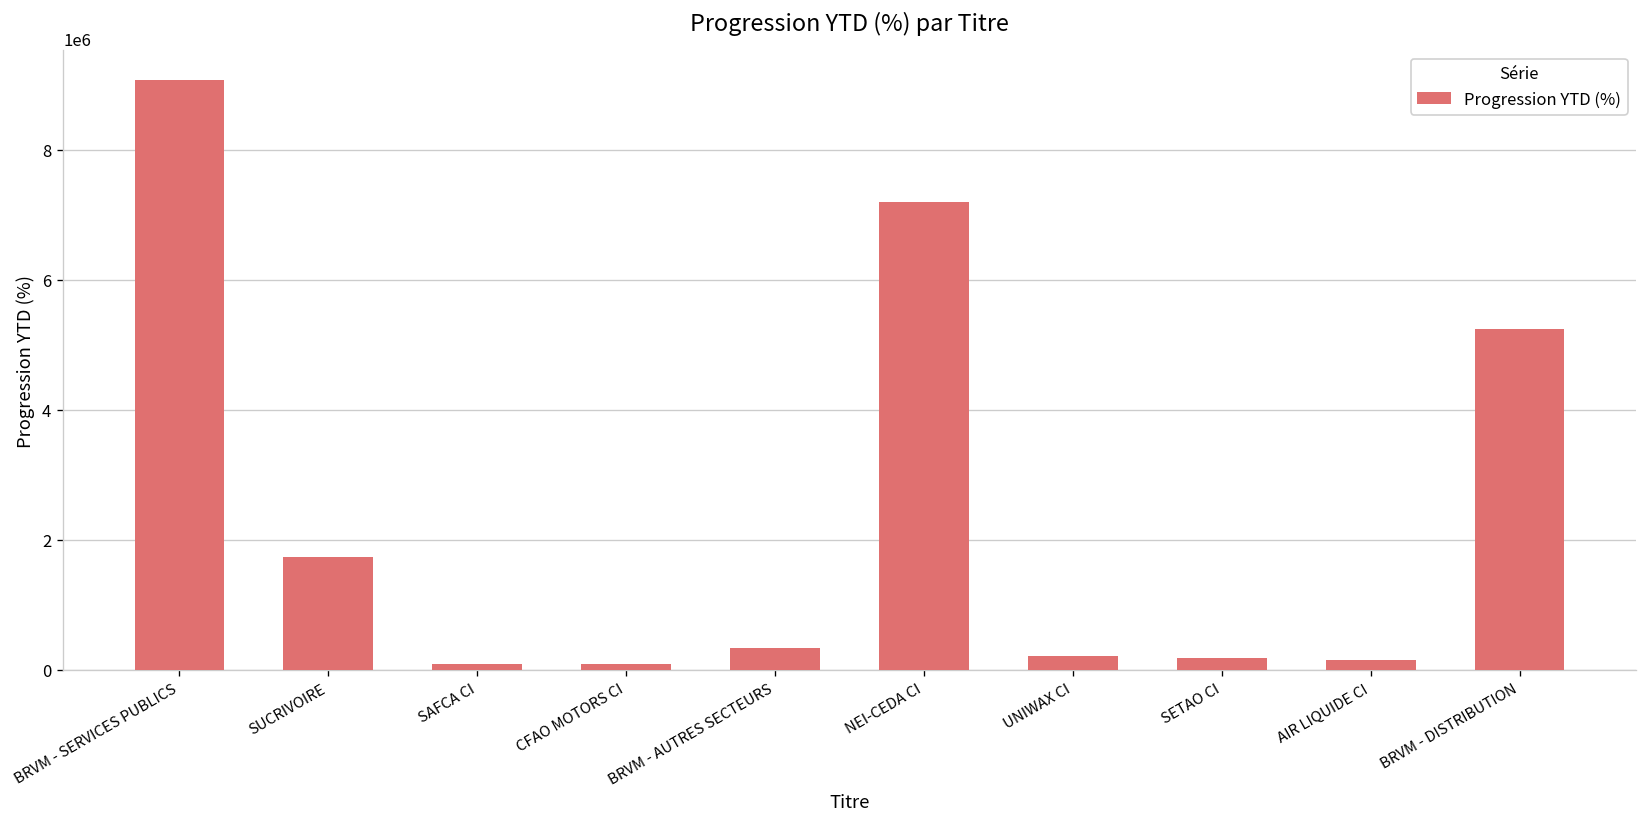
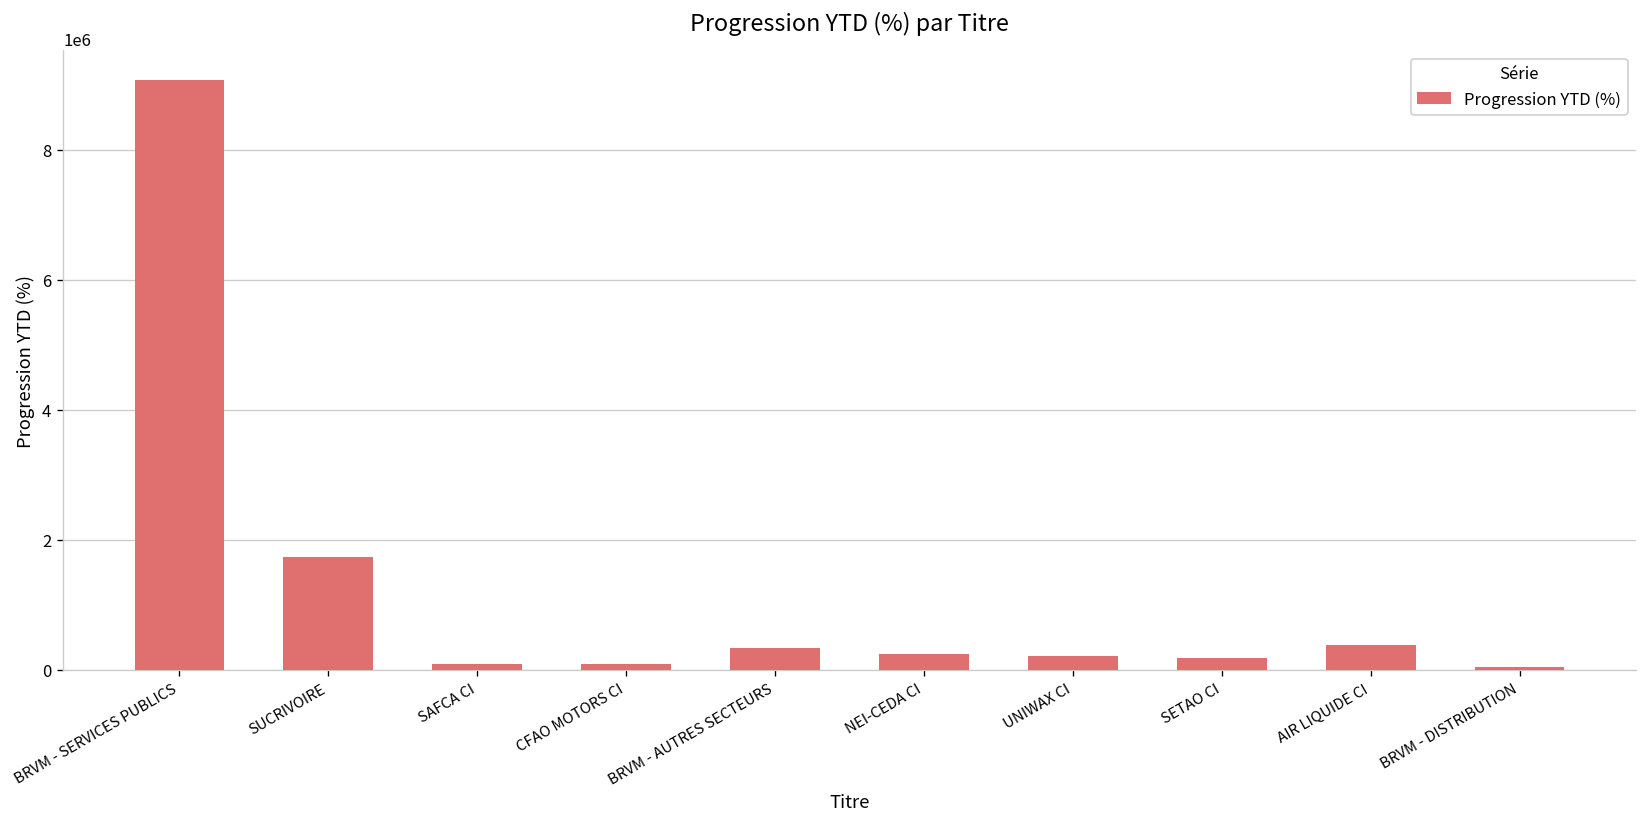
  {
    "BRVM - SERVICES PUBLICS": 9100000,
    "SUCRIVOIRE": 1700000,
    "SAFCA CI": 100000,
    "CFAO MOTORS CI": 100000,
    "BRVM - AUTRES SECTEURS": 300000,
-   "NEI-CEDA CI": 7200000,
+   "NEI-CEDA CI": 200000,
    "UNIWAX CI": 200000,
    "SETAO CI": 200000,
-   "AIR LIQUIDE CI": 200000,
-   "BRVM - DISTRIBUTION": 5200000
+   "AIR LIQUIDE CI": 400000,
+   "BRVM - DISTRIBUTION": 0
  }
